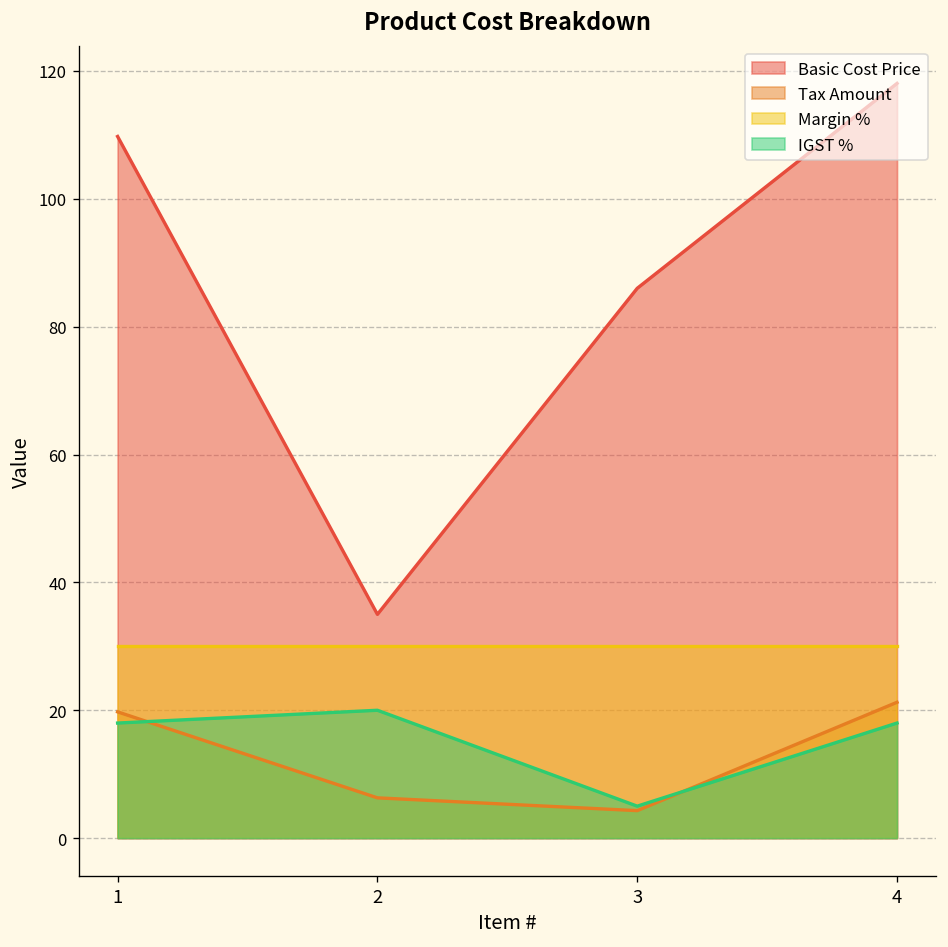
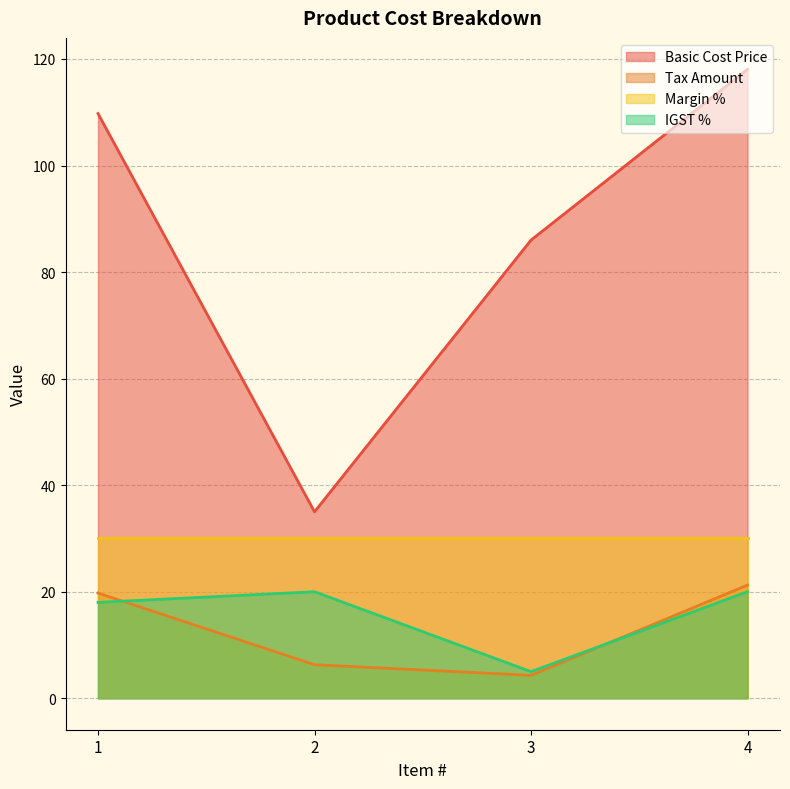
  {
    "IGST %": {
      "1": 18,
      "2": 20,
      "3": 5,
-     "4": 18
+     "4": 20
    }
  }
